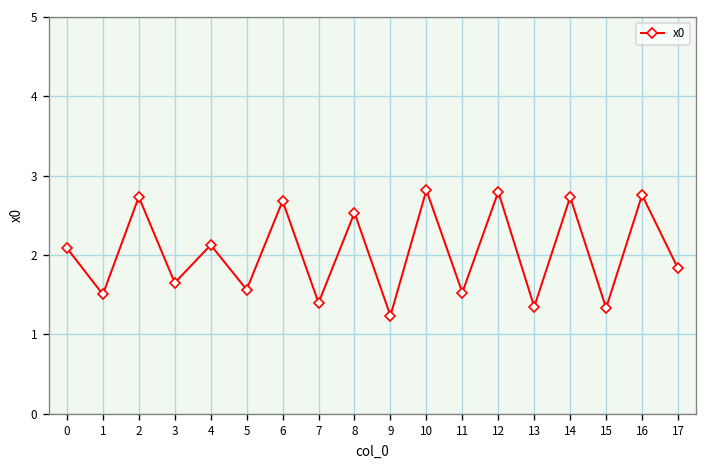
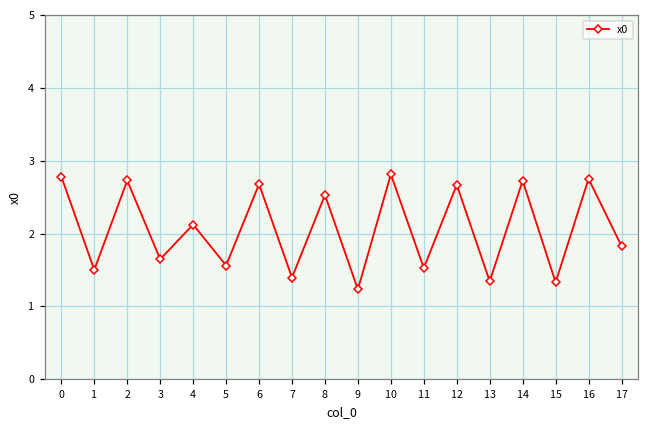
  {
-   "0": 2.1,
+   "0": 2.8,
    "1": 1.5,
    "2": 2.7,
    "3": 1.6,
    "4": 2.1,
    "5": 1.6,
    "6": 2.7,
    "7": 1.4,
    "8": 2.5,
    "9": 1.2,
    "10": 2.8,
    "11": 1.5,
-   "12": 2.8,
+   "12": 2.7,
    "13": 1.3,
    "14": 2.7,
    "15": 1.3,
    "16": 2.8,
    "17": 1.8
  }
